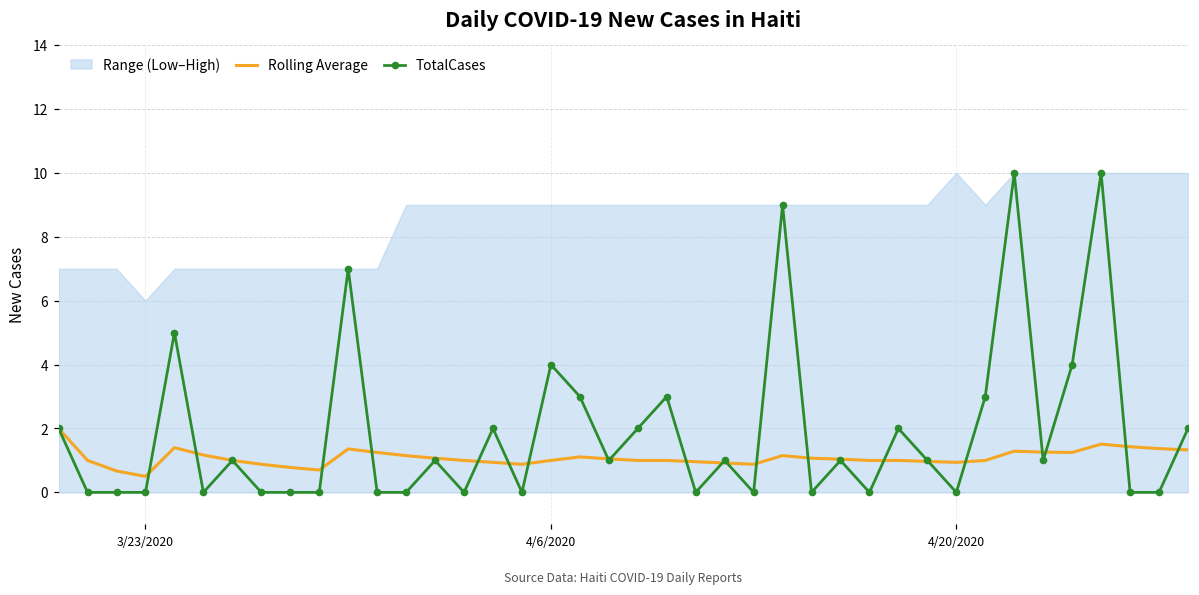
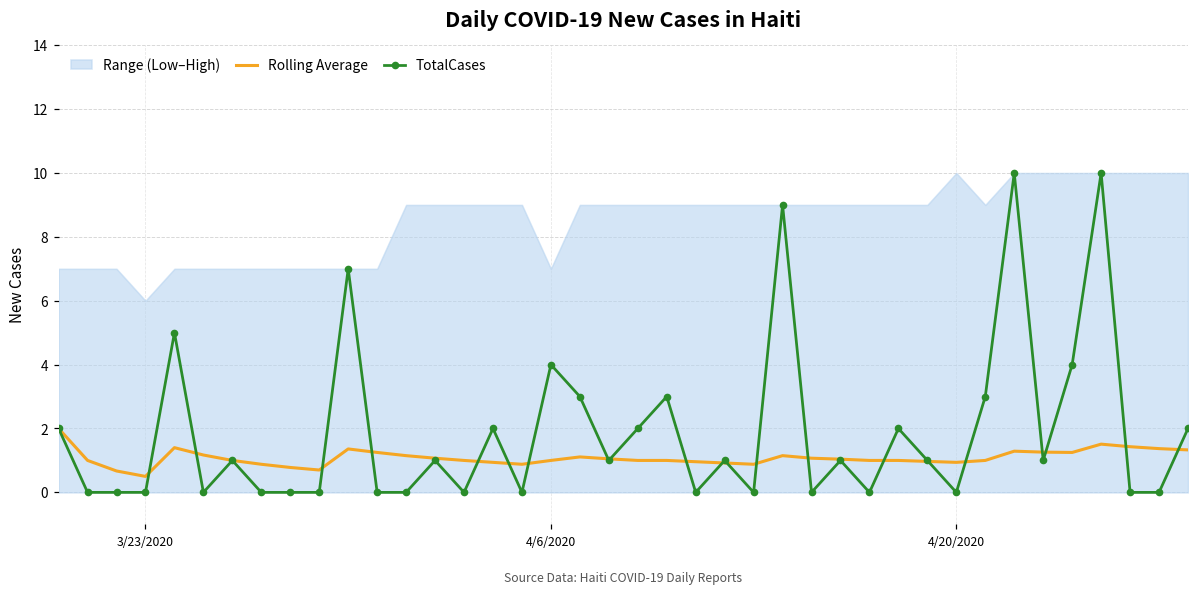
  {
    "Rolling Average": {
      "3/23/2020": 0.5,
      "4/6/2020": 1,
      "4/20/2020": 1
    },
    "Range (Low–High)": {
      "3/23/2020": 6,
-     "4/6/2020": 9,
+     "4/6/2020": 7,
      "4/20/2020": 10
    },
    "TotalCases": {
      "3/23/2020": 0,
      "4/6/2020": 4,
      "4/20/2020": 0
    }
  }
